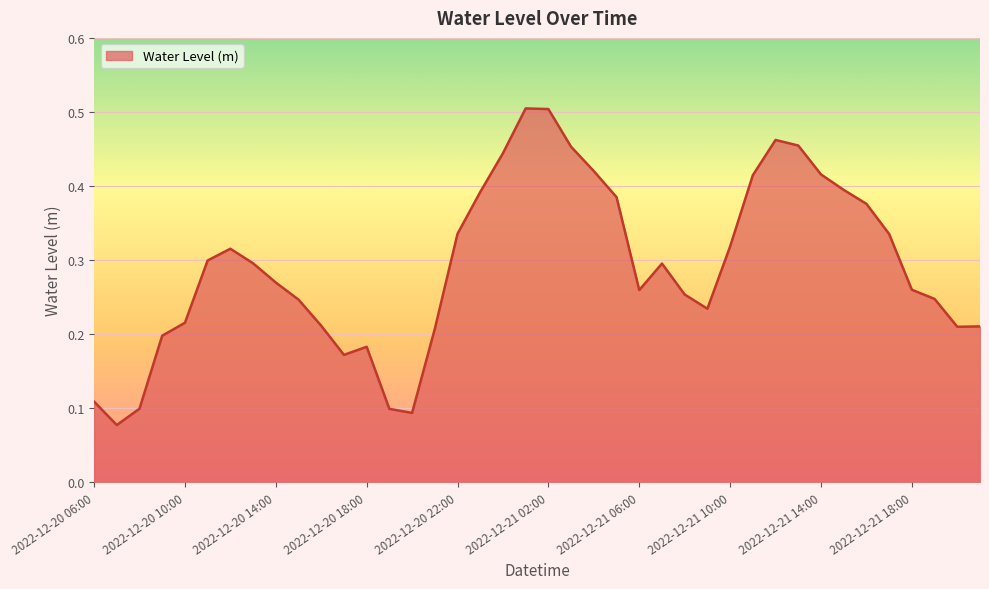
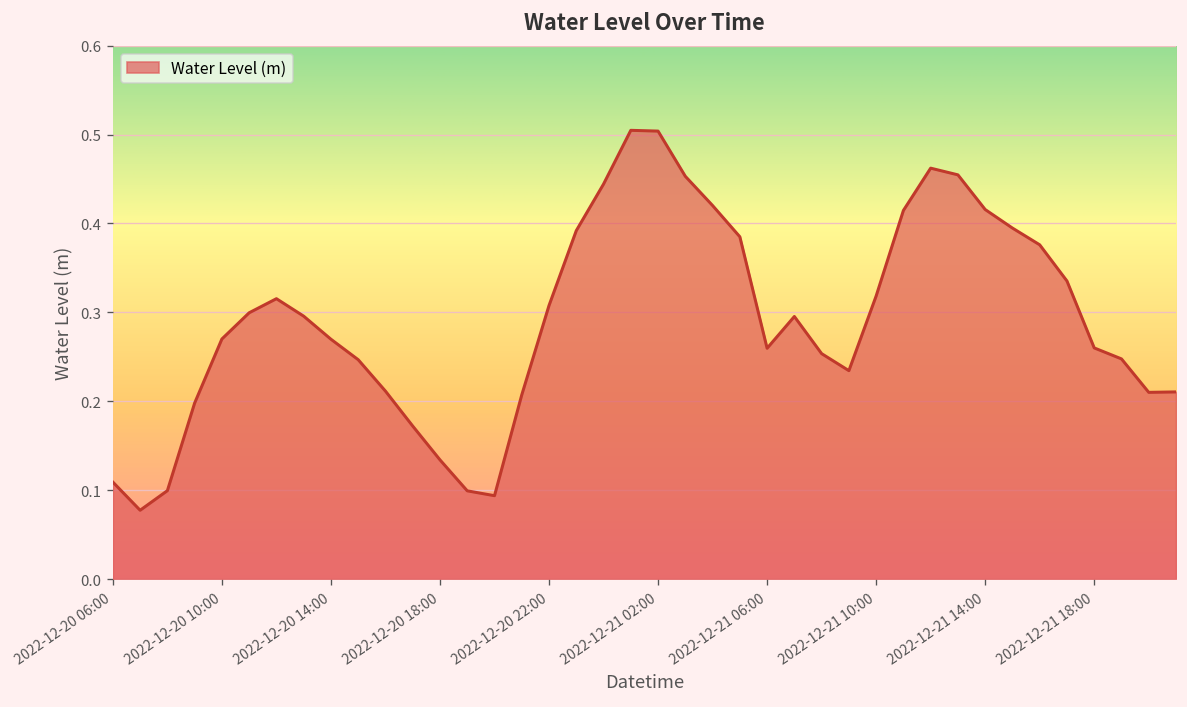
  {
    "2022-12-20 06:00": 0.11,
-   "2022-12-20 10:00": 0.22,
+   "2022-12-20 10:00": 0.27,
    "2022-12-20 14:00": 0.27,
-   "2022-12-20 18:00": 0.18,
-   "2022-12-20 22:00": 0.34,
+   "2022-12-20 18:00": 0.13,
+   "2022-12-20 22:00": 0.31,
    "2022-12-21 02:00": 0.50,
    "2022-12-21 06:00": 0.26,
    "2022-12-21 10:00": 0.32,
    "2022-12-21 14:00": 0.42,
    "2022-12-21 18:00": 0.26
  }
